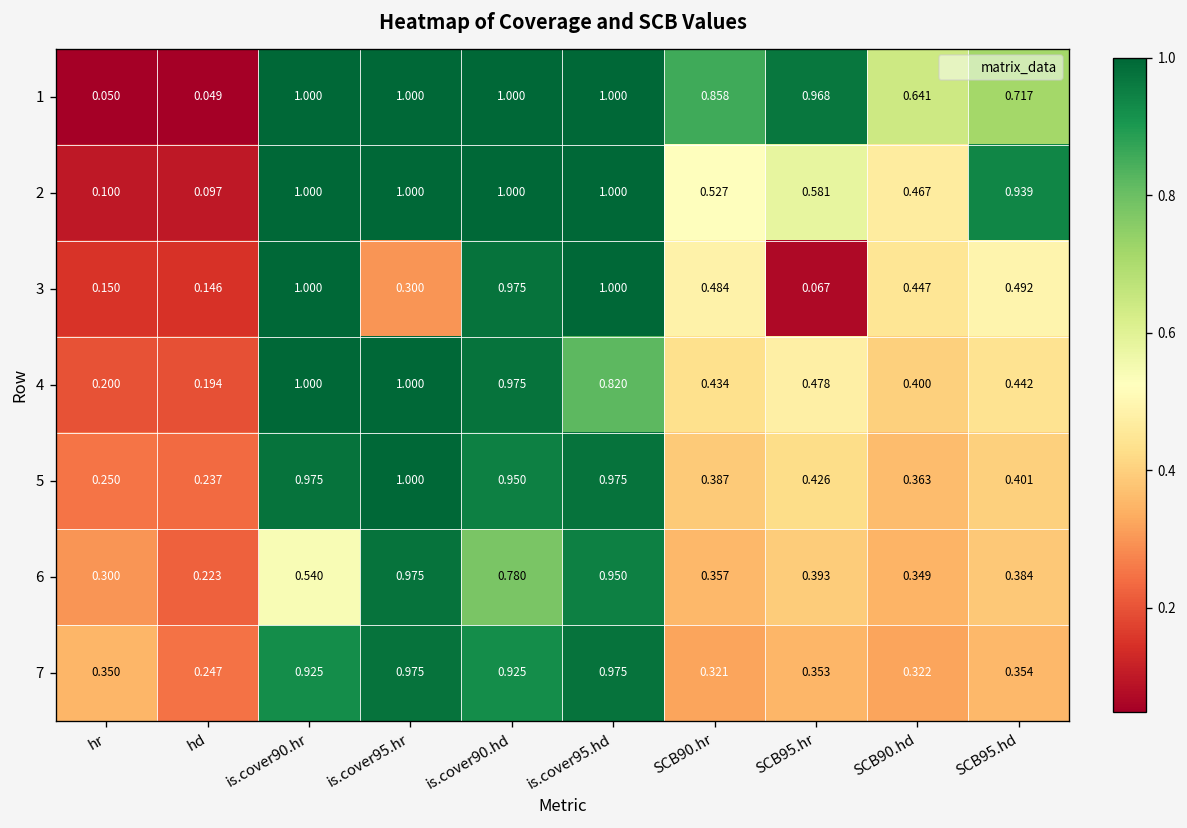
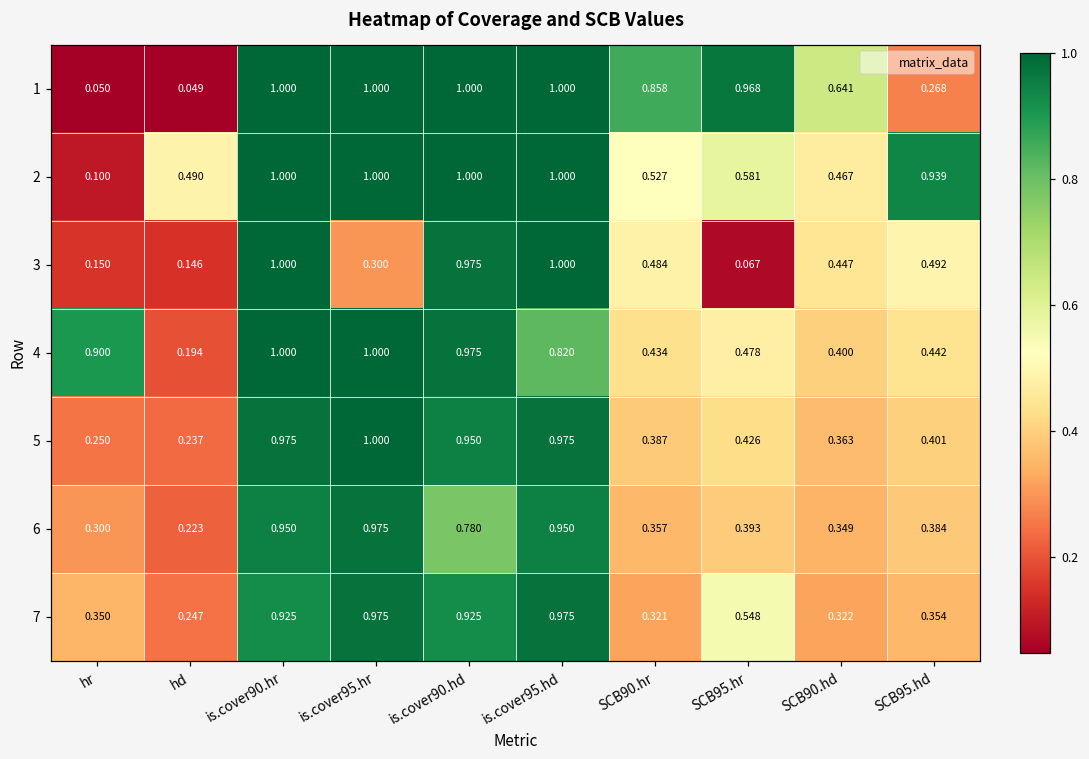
  {
    "1": {
      "hr": 0.050,
      "hd": 0.049,
      "is.cover90.hr": 1.000,
      "is.cover95.hr": 1.000,
      "is.cover90.hd": 1.000,
      "is.cover95.hd": 1.000,
      "SCB90.hr": 0.858,
      "SCB95.hr": 0.968,
      "SCB90.hd": 0.641,
-     "SCB95.hd": 0.717
+     "SCB95.hd": 0.268
    },
    "2": {
      "hr": 0.100,
-     "hd": 0.097,
+     "hd": 0.490,
      "is.cover90.hr": 1.000,
      "is.cover95.hr": 1.000,
      "is.cover90.hd": 1.000,
      "is.cover95.hd": 1.000,
      "SCB90.hr": 0.527,
      "SCB95.hr": 0.581,
      "SCB90.hd": 0.467,
      "SCB95.hd": 0.939
    },
    "3": {
      "hr": 0.150,
      "hd": 0.146,
      "is.cover90.hr": 1.000,
      "is.cover95.hr": 0.300,
      "is.cover90.hd": 0.975,
      "is.cover95.hd": 1.000,
      "SCB90.hr": 0.484,
      "SCB95.hr": 0.067,
      "SCB90.hd": 0.447,
      "SCB95.hd": 0.492
    },
    "4": {
-     "hr": 0.200,
+     "hr": 0.900,
      "hd": 0.194,
      "is.cover90.hr": 1.000,
      "is.cover95.hr": 1.000,
      "is.cover90.hd": 0.975,
      "is.cover95.hd": 0.820,
      "SCB90.hr": 0.434,
      "SCB95.hr": 0.478,
      "SCB90.hd": 0.400,
      "SCB95.hd": 0.442
    },
    "5": {
      "hr": 0.250,
      "hd": 0.237,
      "is.cover90.hr": 0.975,
      "is.cover95.hr": 1.000,
      "is.cover90.hd": 0.950,
      "is.cover95.hd": 0.975,
      "SCB90.hr": 0.387,
      "SCB95.hr": 0.426,
      "SCB90.hd": 0.363,
      "SCB95.hd": 0.401
    },
    "6": {
      "hr": 0.300,
      "hd": 0.223,
-     "is.cover90.hr": 0.540,
+     "is.cover90.hr": 0.950,
      "is.cover95.hr": 0.975,
      "is.cover90.hd": 0.780,
      "is.cover95.hd": 0.950,
      "SCB90.hr": 0.357,
      "SCB95.hr": 0.393,
      "SCB90.hd": 0.349,
      "SCB95.hd": 0.384
    },
    "7": {
      "hr": 0.350,
      "hd": 0.247,
      "is.cover90.hr": 0.925,
      "is.cover95.hr": 0.975,
      "is.cover90.hd": 0.925,
      "is.cover95.hd": 0.975,
      "SCB90.hr": 0.321,
-     "SCB95.hr": 0.353,
+     "SCB95.hr": 0.548,
      "SCB90.hd": 0.322,
      "SCB95.hd": 0.354
    }
  }
